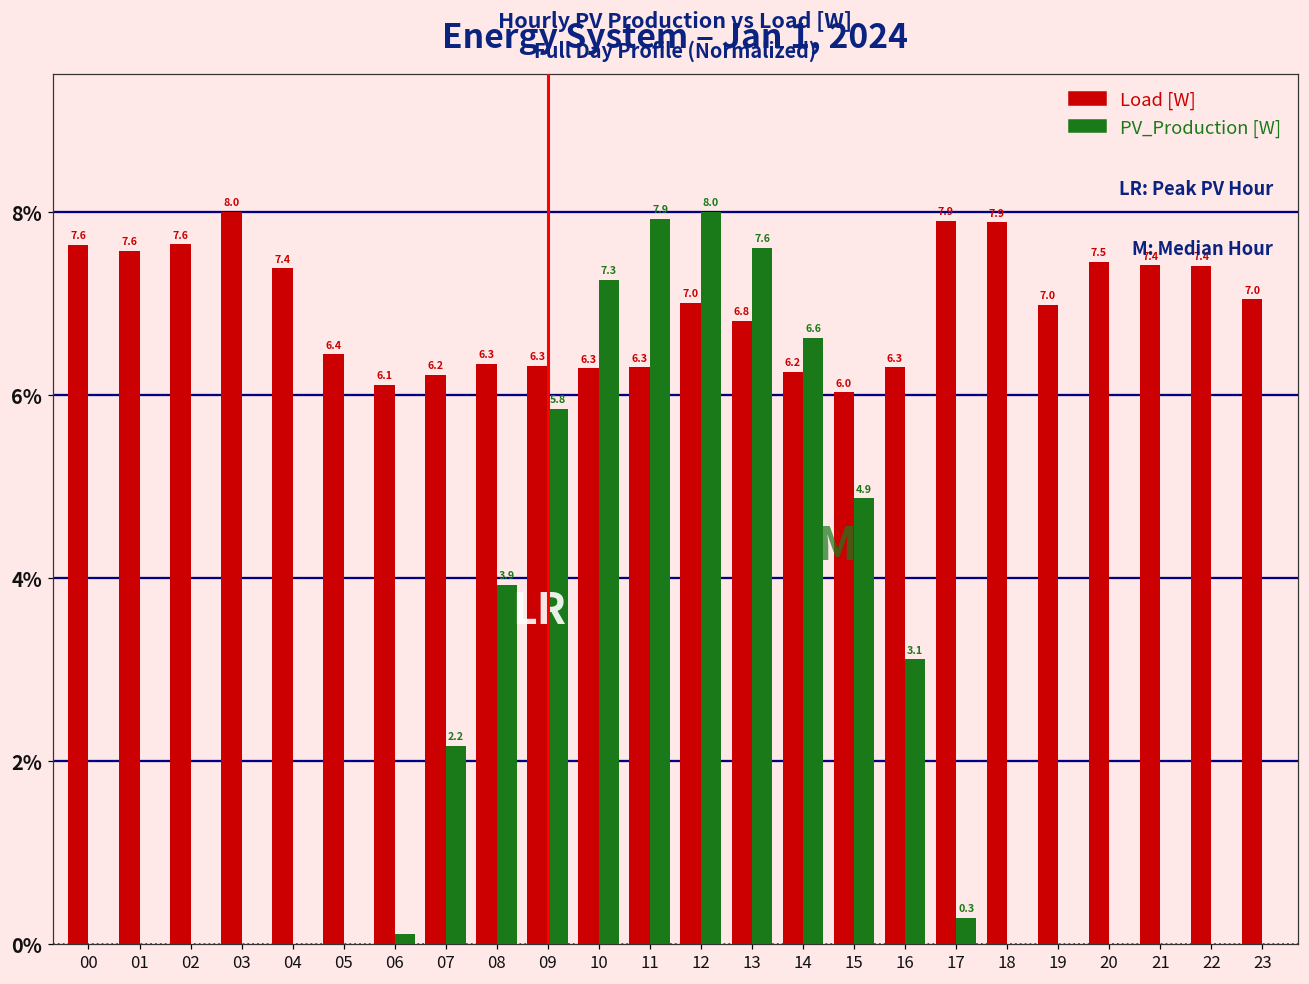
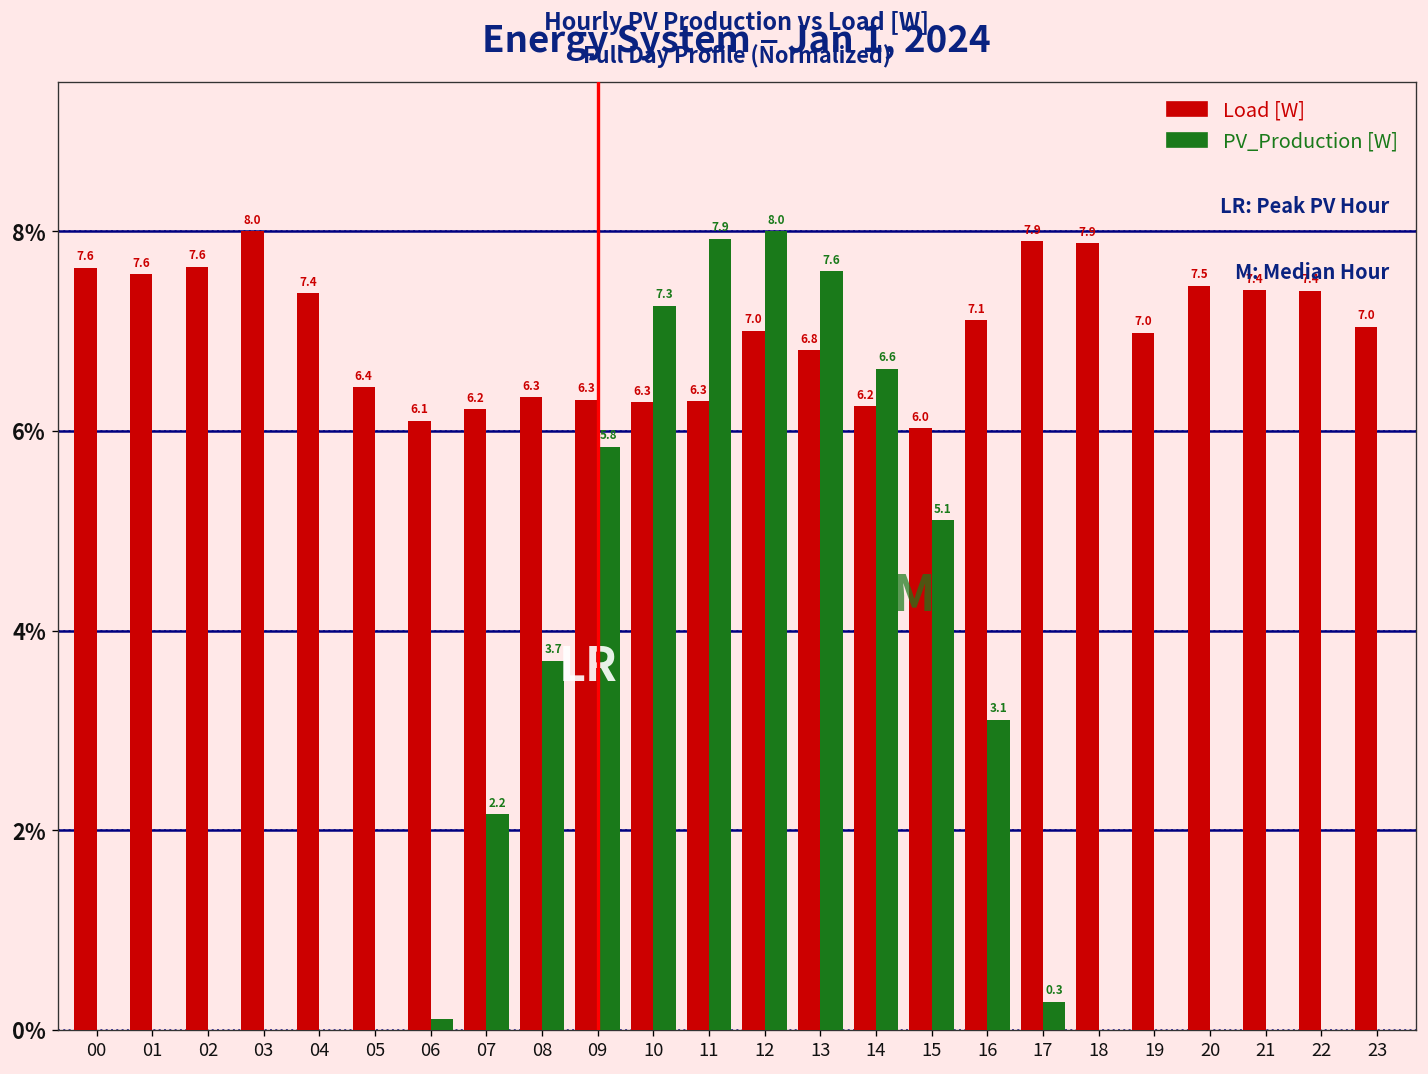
  {
    "Load [W]": {
      "00": 7.6,
      "01": 7.6,
      "02": 7.6,
      "03": 8.0,
      "04": 7.4,
      "05": 6.4,
      "06": 6.1,
      "07": 6.2,
      "08": 6.3,
      "09": 6.3,
      "10": 6.3,
      "11": 6.3,
      "12": 7.0,
      "13": 6.8,
      "14": 6.2,
      "15": 6.0,
-     "16": 6.3,
+     "16": 7.1,
      "17": 7.9,
      "18": 7.9,
      "19": 7.0,
      "20": 7.5,
      "23": 7.0
    },
    "PV_Production [W]": {
      "07": 2.2,
-     "08": 3.9,
+     "08": 3.7,
      "09": 5.8,
      "10": 7.3,
      "11": 7.9,
      "12": 8.0,
      "13": 7.6,
      "14": 6.6,
-     "15": 4.9,
+     "15": 5.1,
      "16": 3.1,
      "17": 0.3
    }
  }
